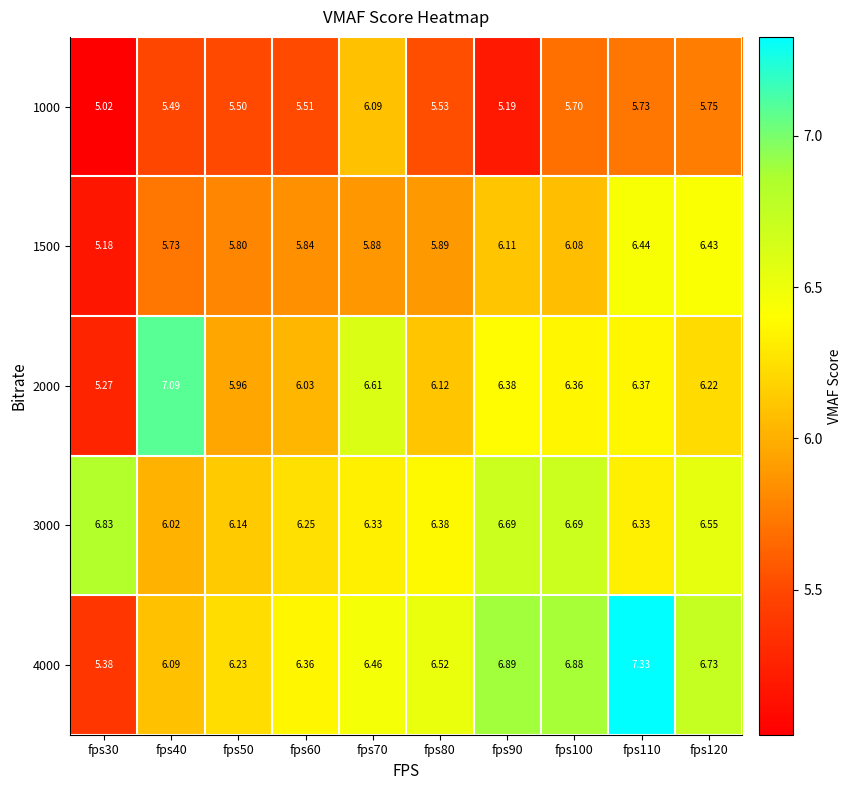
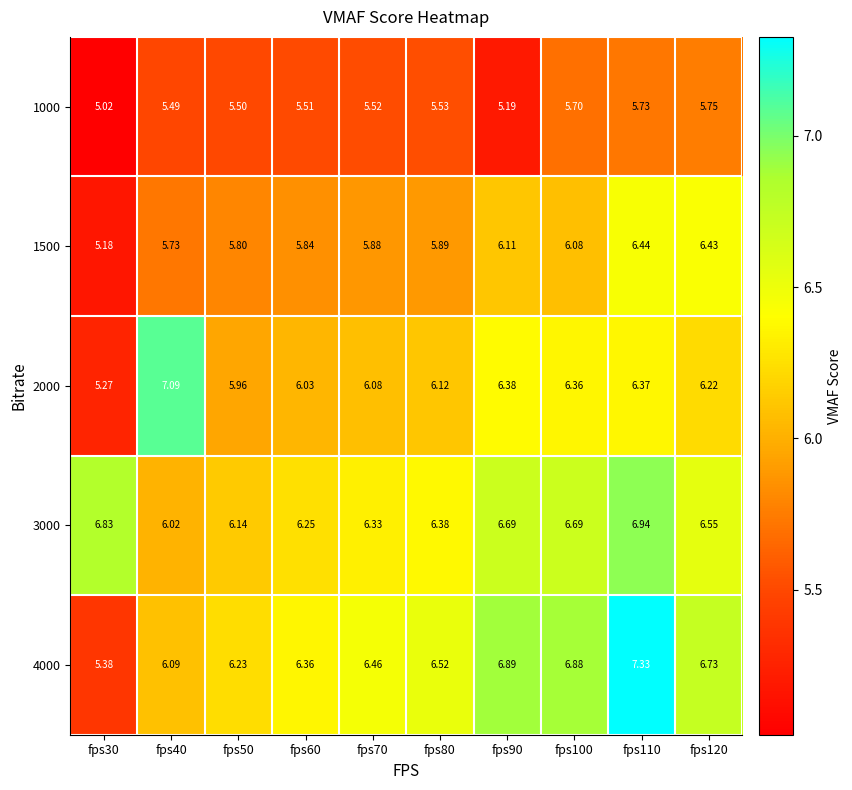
  {
    "1000": {
      "fps30": 5.02,
      "fps40": 5.49,
      "fps50": 5.50,
      "fps60": 5.51,
-     "fps70": 6.09,
+     "fps70": 5.52,
      "fps80": 5.53,
      "fps90": 5.19,
      "fps100": 5.70,
      "fps110": 5.73,
      "fps120": 5.75
    },
    "1500": {
      "fps30": 5.18,
      "fps40": 5.73,
      "fps50": 5.80,
      "fps60": 5.84,
      "fps70": 5.88,
      "fps80": 5.89,
      "fps90": 6.11,
      "fps100": 6.08,
      "fps110": 6.44,
      "fps120": 6.43
    },
    "2000": {
      "fps30": 5.27,
      "fps40": 7.09,
      "fps50": 5.96,
      "fps60": 6.03,
-     "fps70": 6.61,
+     "fps70": 6.08,
      "fps80": 6.12,
      "fps90": 6.38,
      "fps100": 6.36,
      "fps110": 6.37,
      "fps120": 6.22
    },
    "3000": {
      "fps30": 6.83,
      "fps40": 6.02,
      "fps50": 6.14,
      "fps60": 6.25,
      "fps70": 6.33,
      "fps80": 6.38,
      "fps90": 6.69,
      "fps100": 6.69,
-     "fps110": 6.33,
+     "fps110": 6.94,
      "fps120": 6.55
    },
    "4000": {
      "fps30": 5.38,
      "fps40": 6.09,
      "fps50": 6.23,
      "fps60": 6.36,
      "fps70": 6.46,
      "fps80": 6.52,
      "fps90": 6.89,
      "fps100": 6.88,
      "fps110": 7.33,
      "fps120": 6.73
    }
  }
